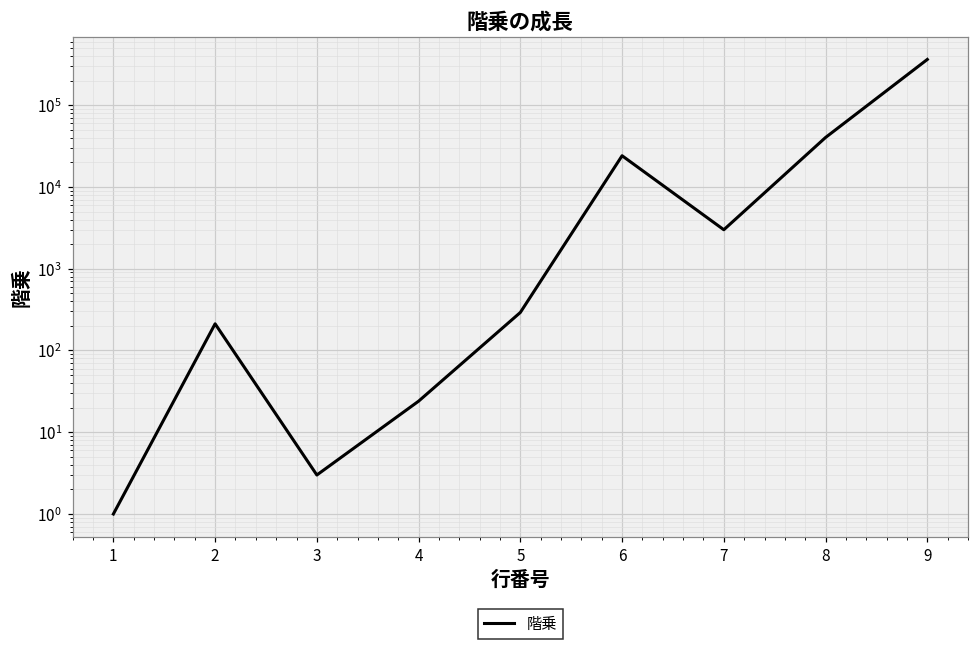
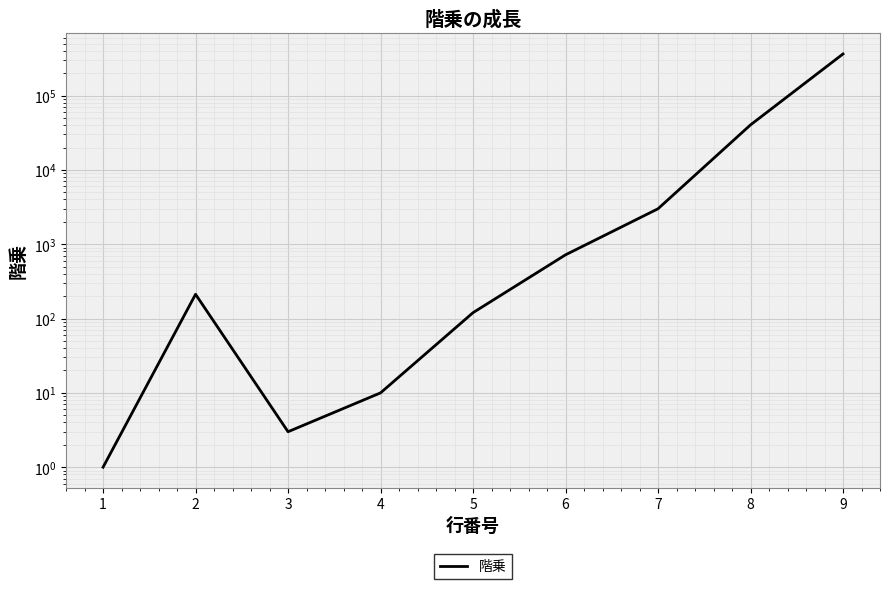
  {
    "1": 1,
    "2": 210,
    "3": 3,
-   "4": 24,
-   "5": 290,
-   "6": 24000,
+   "4": 10,
+   "5": 120,
+   "6": 700,
    "7": 3000,
    "8": 40000,
    "9": 400000
  }
